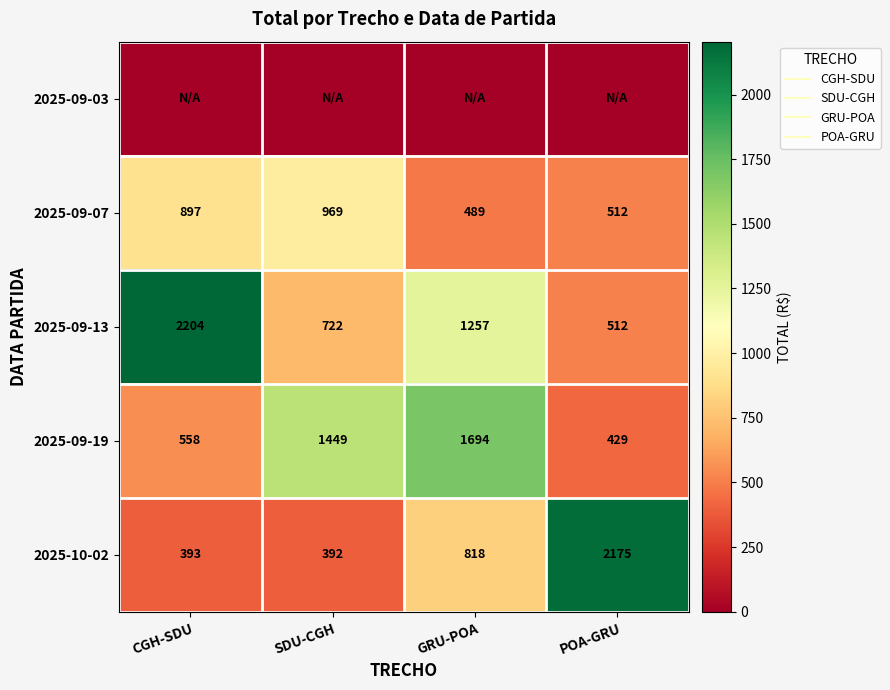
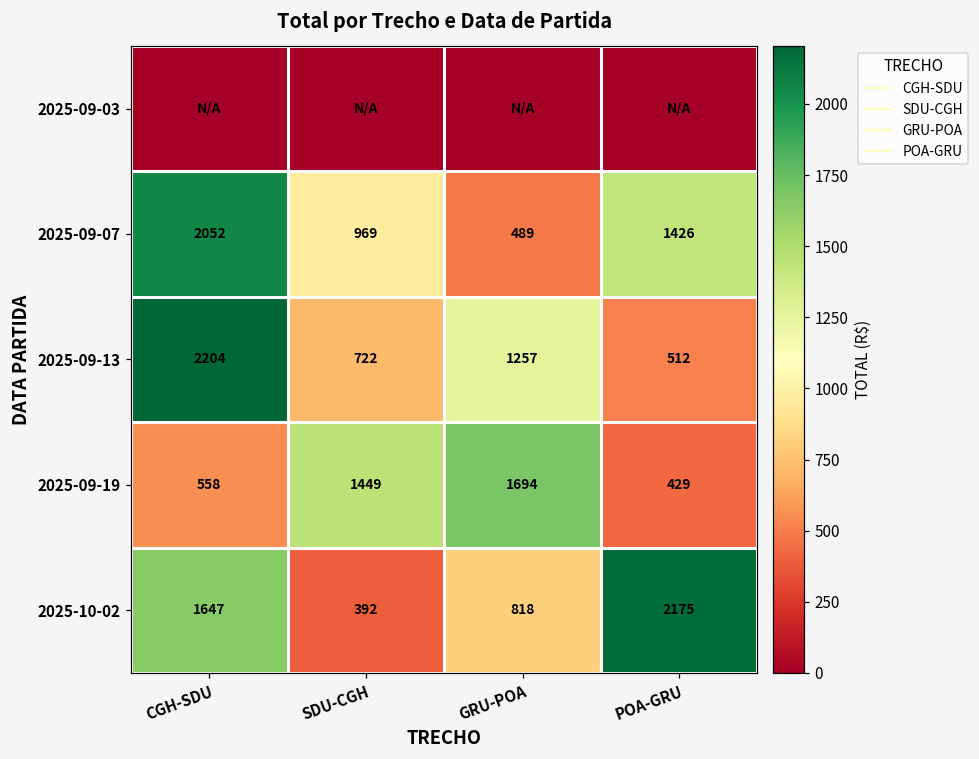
  {
    "2025-09-07": {
-     "CGH-SDU": 897,
+     "CGH-SDU": 2052,
      "SDU-CGH": 969,
      "GRU-POA": 489,
-     "POA-GRU": 512
+     "POA-GRU": 1426
    },
    "2025-09-13": {
      "CGH-SDU": 2204,
      "SDU-CGH": 722,
      "GRU-POA": 1257,
      "POA-GRU": 512
    },
    "2025-09-19": {
      "CGH-SDU": 558,
      "SDU-CGH": 1449,
      "GRU-POA": 1694,
      "POA-GRU": 429
    },
    "2025-10-02": {
-     "CGH-SDU": 393,
+     "CGH-SDU": 1647,
      "SDU-CGH": 392,
      "GRU-POA": 818,
      "POA-GRU": 2175
    }
  }
